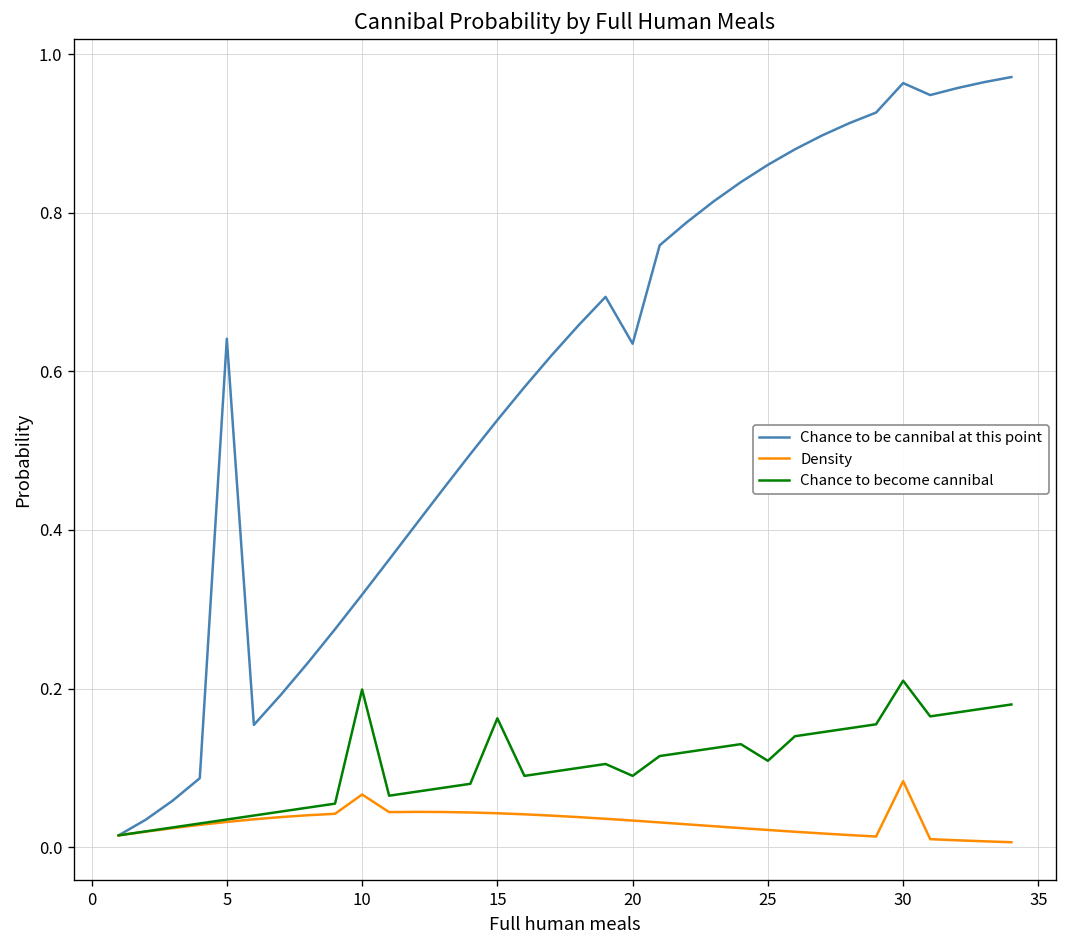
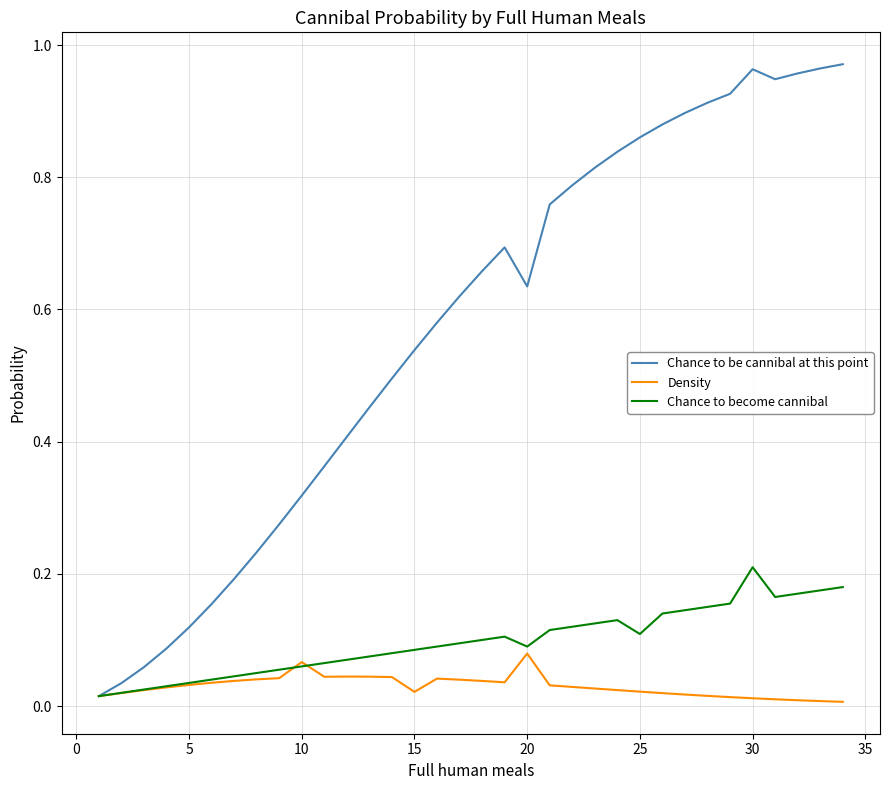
  {
    "Chance to be cannibal at this point": {
-     "5": 0.64,
+     "5": 0.12,
      "10": 0.32,
      "15": 0.54,
      "20": 0.63,
      "25": 0.86,
      "30": 0.96
    },
    "Density": {
      "10": 0.07,
-     "15": 0.04,
-     "20": 0.03,
+     "15": 0.02,
+     "20": 0.08,
      "25": 0.02,
-     "30": 0.08
+     "30": 0.01
    },
    "Chance to become cannibal": {
-     "10": 0.20,
-     "15": 0.16,
+     "10": 0.06,
+     "15": 0.08,
      "20": 0.09,
      "25": 0.11,
      "30": 0.21
    }
  }
